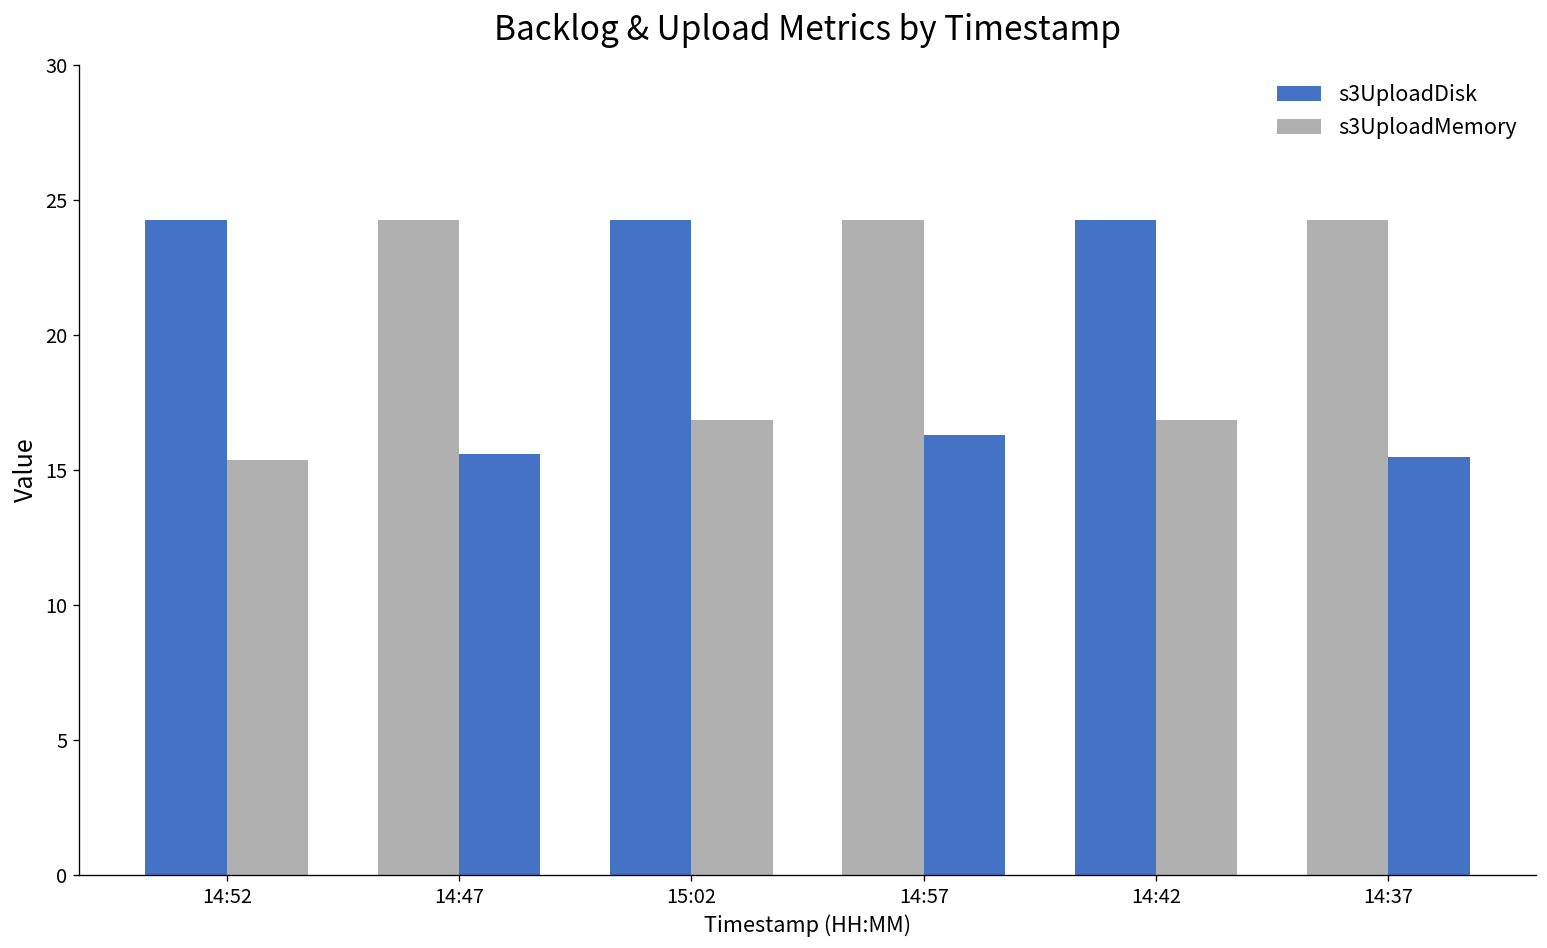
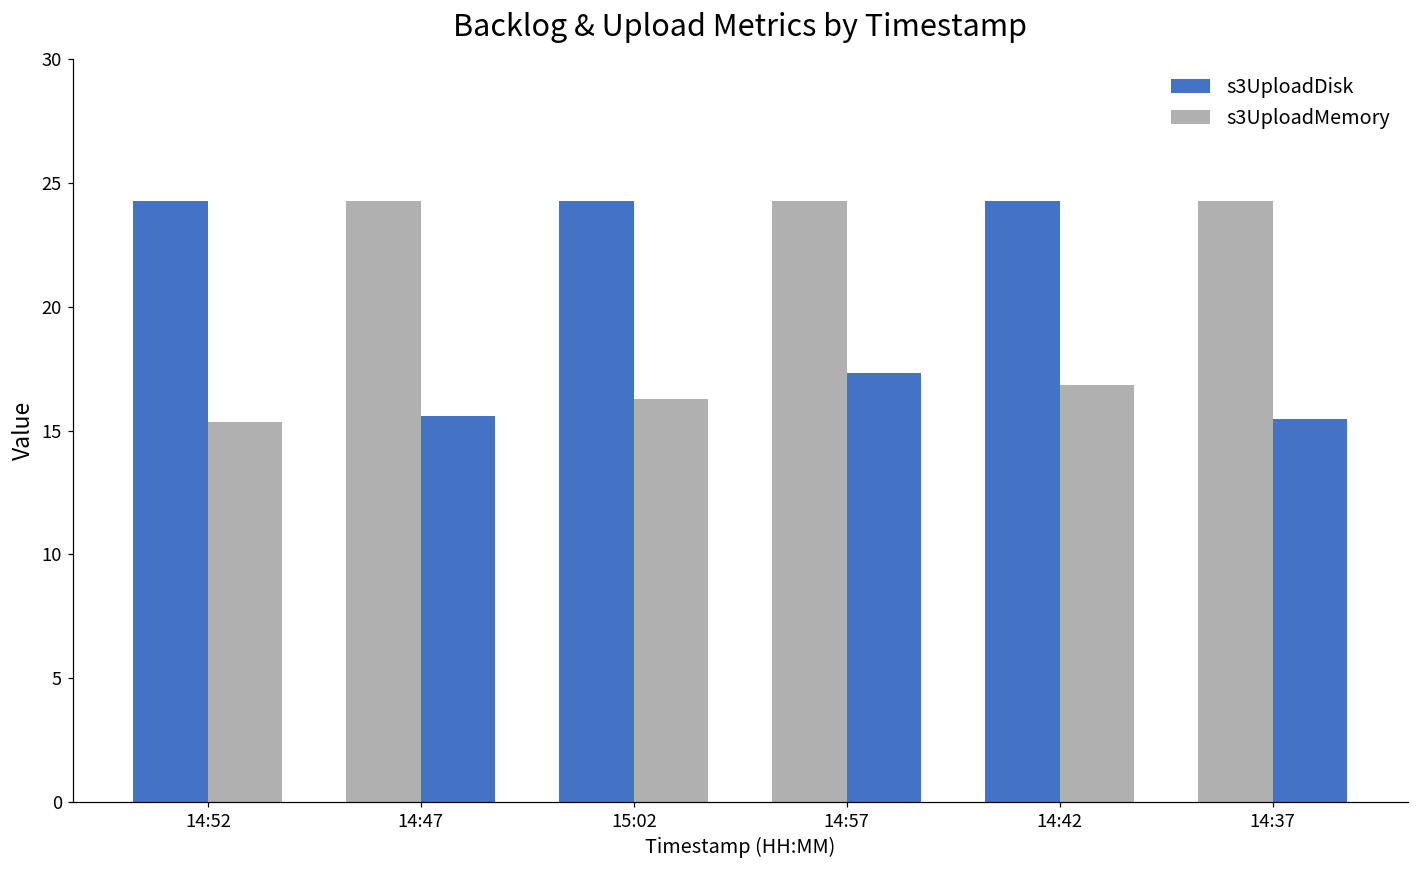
  {
    "s3UploadDisk": {
      "14:52": 24.3,
      "14:47": 24.3,
      "15:02": 24.3,
      "14:57": 24.3,
      "14:42": 24.3,
      "14:37": 24.3
    },
    "s3UploadMemory": {
      "14:52": 15.4,
      "14:47": 15.6,
-     "15:02": 16.8,
-     "14:57": 16.3,
+     "15:02": 16.3,
+     "14:57": 17.3,
      "14:42": 16.8,
      "14:37": 15.5
    }
  }
